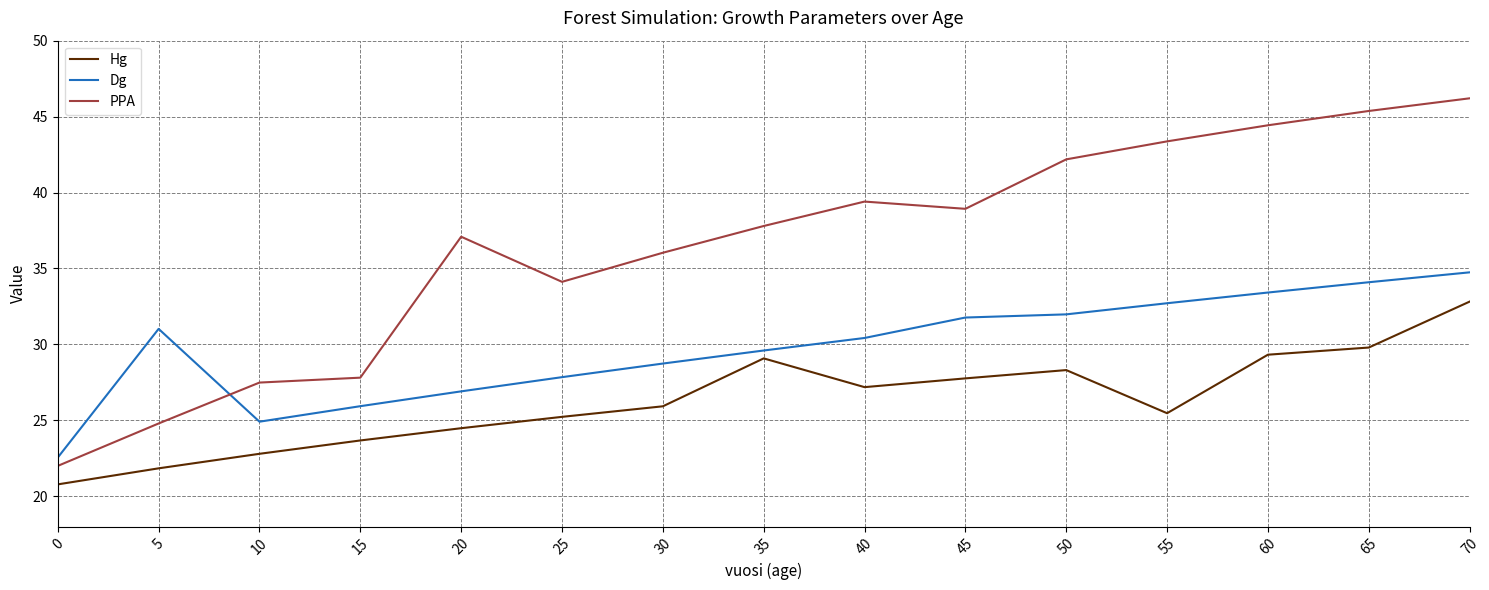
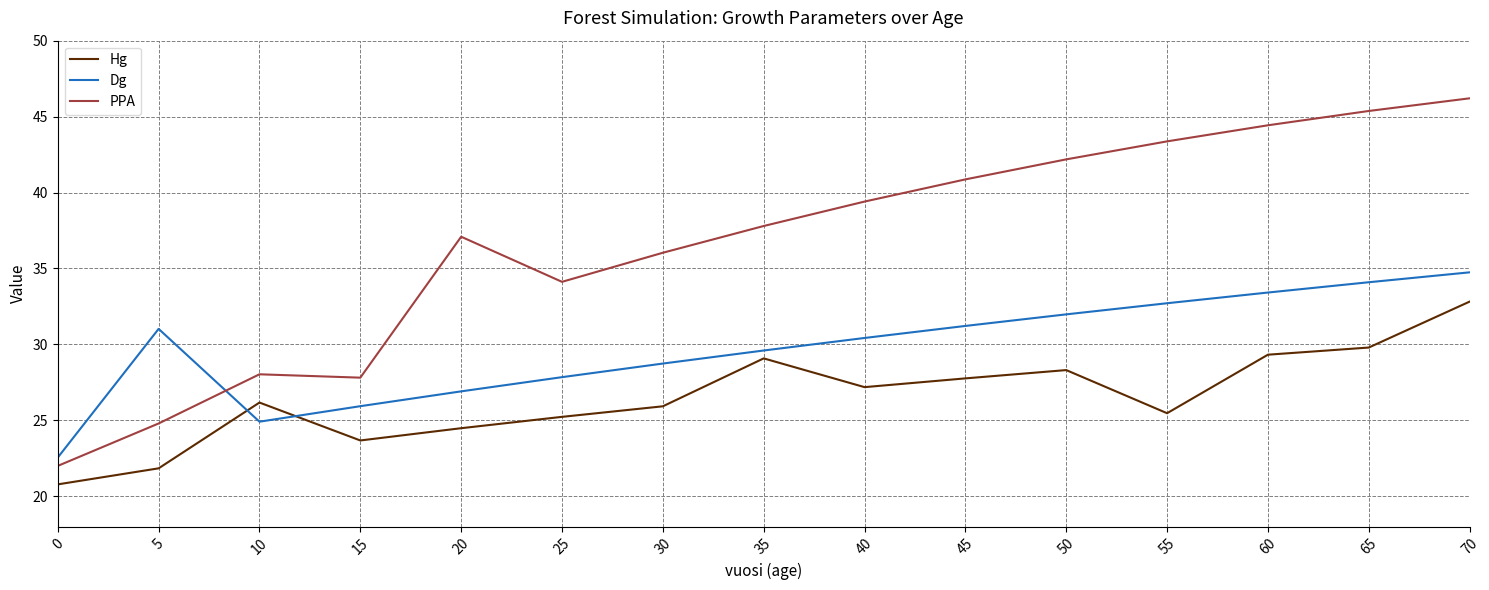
  {
    "Hg": {
      "0": 20.8,
      "5": 21.8,
-     "10": 22.8,
+     "10": 26.2,
      "15": 23.7,
      "20": 24.5,
      "25": 25.2,
      "30": 25.9,
      "35": 29.1,
      "40": 27.2,
      "45": 27.8,
      "50": 28.3,
      "55": 25.5,
      "60": 29.3,
      "65": 29.8,
      "70": 32.8
    },
    "Dg": {
      "0": 22.6,
      "5": 31.0,
      "10": 24.9,
      "15": 25.9,
      "20": 26.9,
      "25": 27.8,
      "30": 28.7,
      "35": 29.6,
      "40": 30.4,
-     "45": 31.8,
+     "45": 31.2,
      "50": 32.0,
      "55": 32.7,
      "60": 33.4,
      "65": 34.1,
      "70": 34.7
    },
    "PPA": {
      "0": 22.0,
      "5": 24.8,
-     "10": 27.5,
+     "10": 28.0,
      "15": 27.8,
      "20": 37.1,
      "25": 34.1,
      "30": 36.0,
      "35": 37.8,
      "40": 39.4,
-     "45": 38.9,
+     "45": 40.9,
      "50": 42.2,
      "55": 43.4,
      "60": 44.4,
      "65": 45.4,
      "70": 46.2
    }
  }
